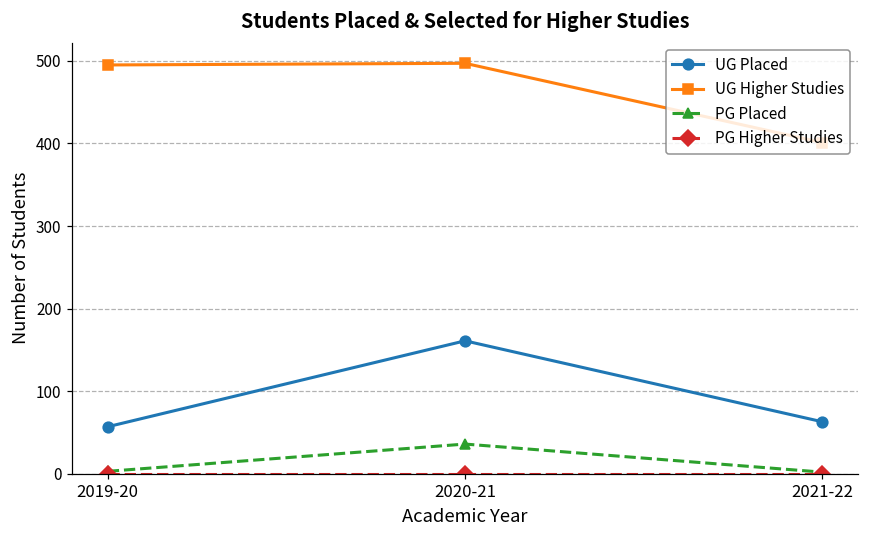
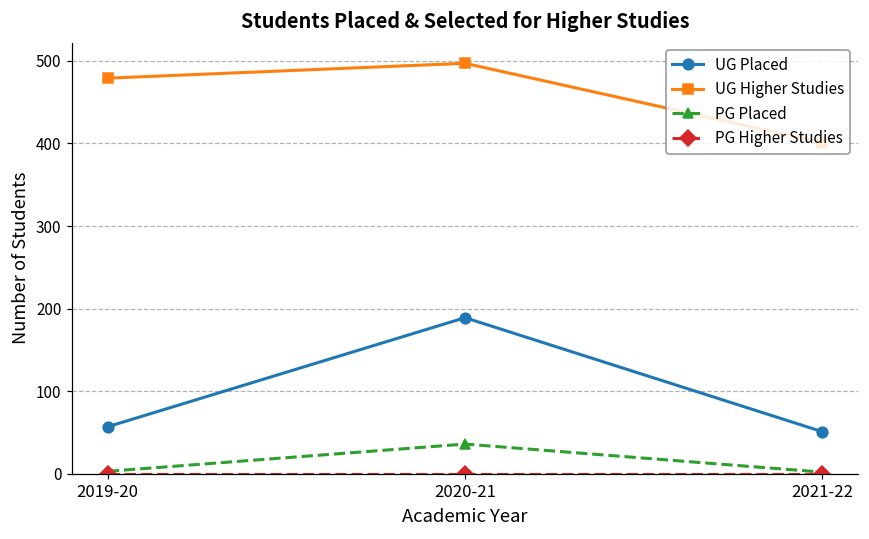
  {
    "UG Placed": {
      "2019-20": 60,
-     "2020-21": 160,
-     "2021-22": 60
+     "2020-21": 190,
+     "2021-22": 50
    },
    "UG Higher Studies": {
-     "2019-20": 500,
+     "2019-20": 480,
      "2020-21": 500
    },
    "PG Placed": {
      "2020-21": 40
    },
    "PG Higher Studies": {
      "2020-21": 0
    }
  }
